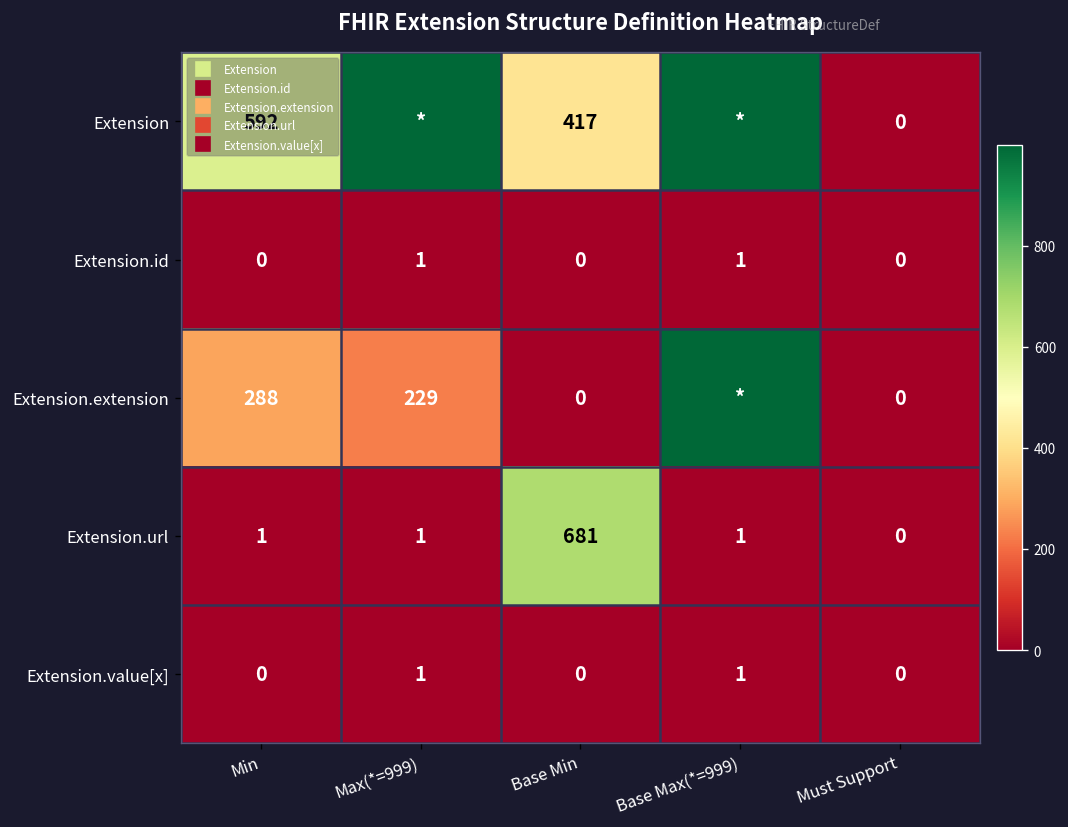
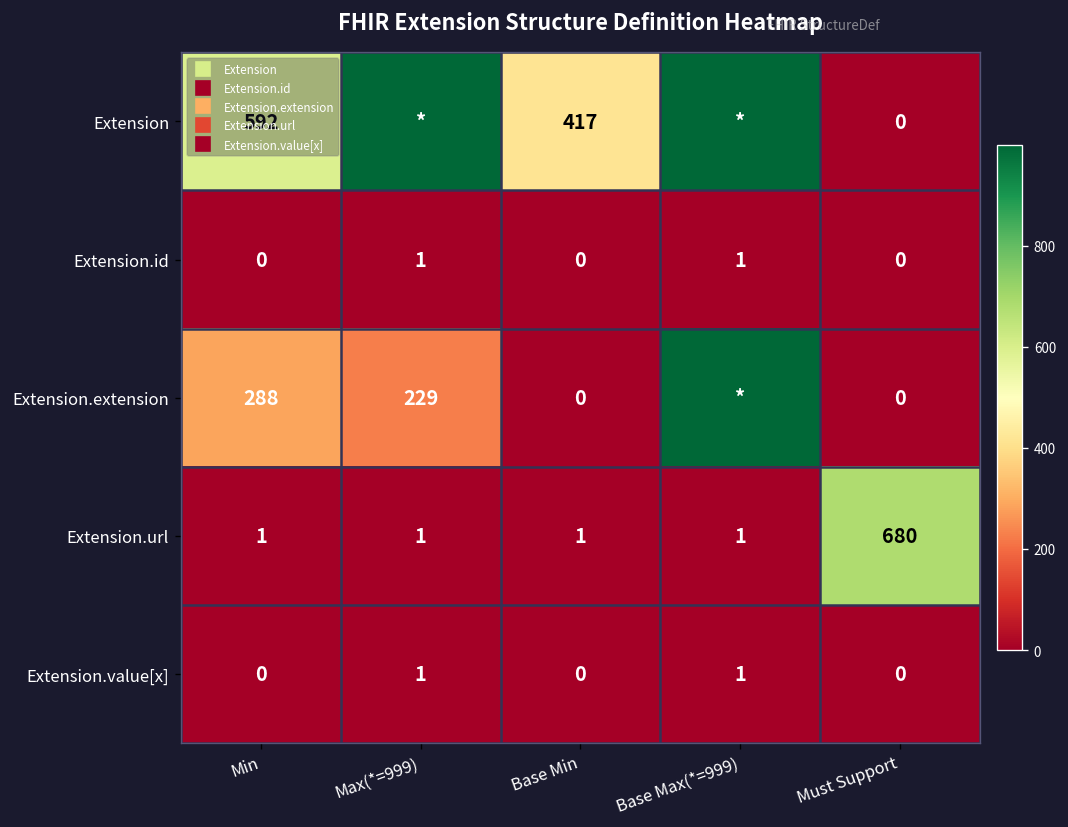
  {
    "Extension": {
      "Base Min": 417,
      "Must Support": 0
    },
    "Extension.id": {
      "Min": 0,
      "Max(*=999)": 1,
      "Base Min": 0,
      "Base Max(*=999)": 1,
      "Must Support": 0
    },
    "Extension.extension": {
      "Min": 288,
      "Max(*=999)": 229,
      "Base Min": 0,
      "Must Support": 0
    },
    "Extension.url": {
      "Min": 1,
      "Max(*=999)": 1,
-     "Base Min": 681,
+     "Base Min": 1,
      "Base Max(*=999)": 1,
-     "Must Support": 0
+     "Must Support": 680
    },
    "Extension.value[x]": {
      "Min": 0,
      "Max(*=999)": 1,
      "Base Min": 0,
      "Base Max(*=999)": 1,
      "Must Support": 0
    }
  }
